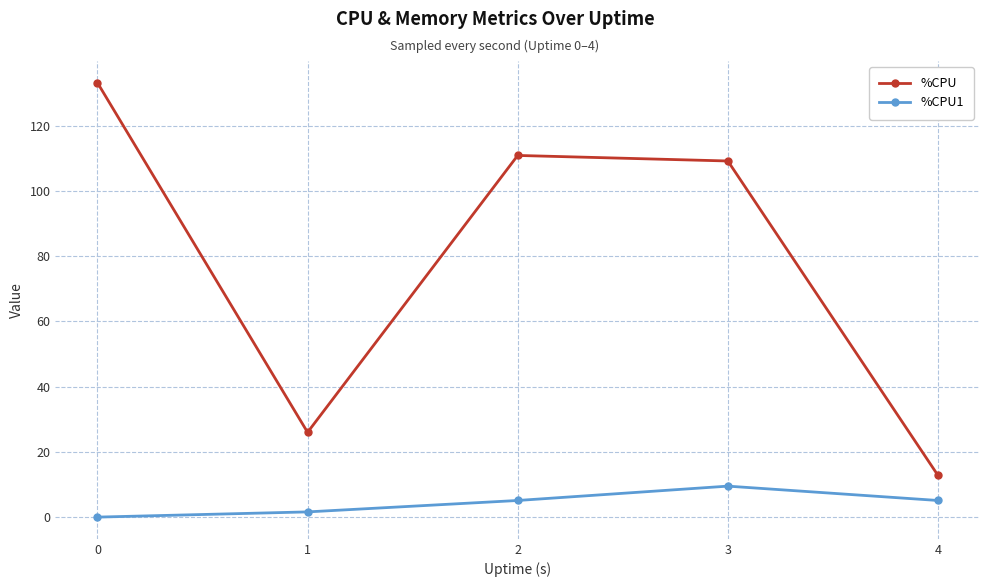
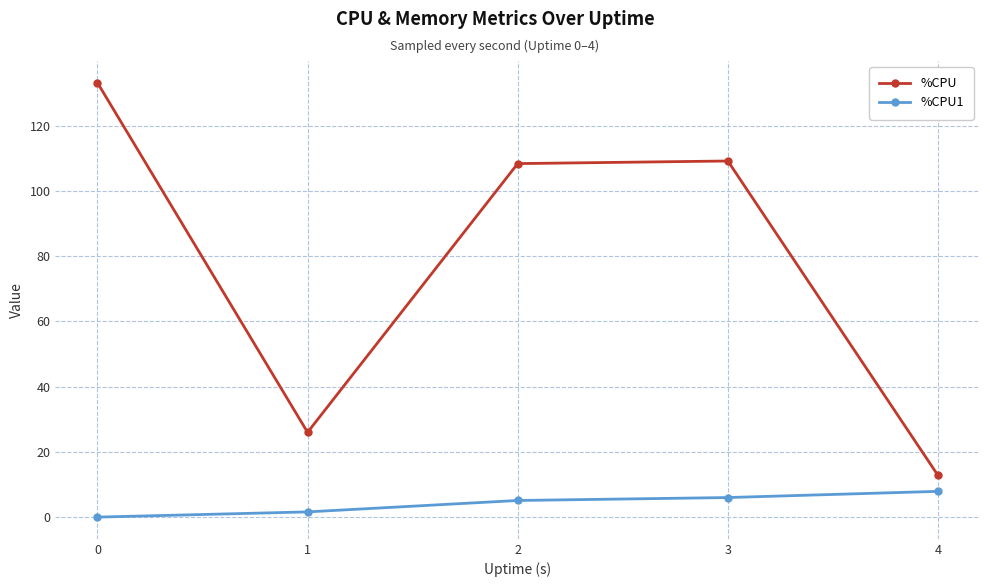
  {
    "%CPU": {
      "0": 133,
      "1": 26,
-     "2": 111,
+     "2": 108,
      "3": 109,
      "4": 13
    },
    "%CPU1": {
      "0": 0,
      "1": 2,
      "2": 5,
-     "3": 10,
-     "4": 5
+     "3": 6,
+     "4": 8
    }
  }
